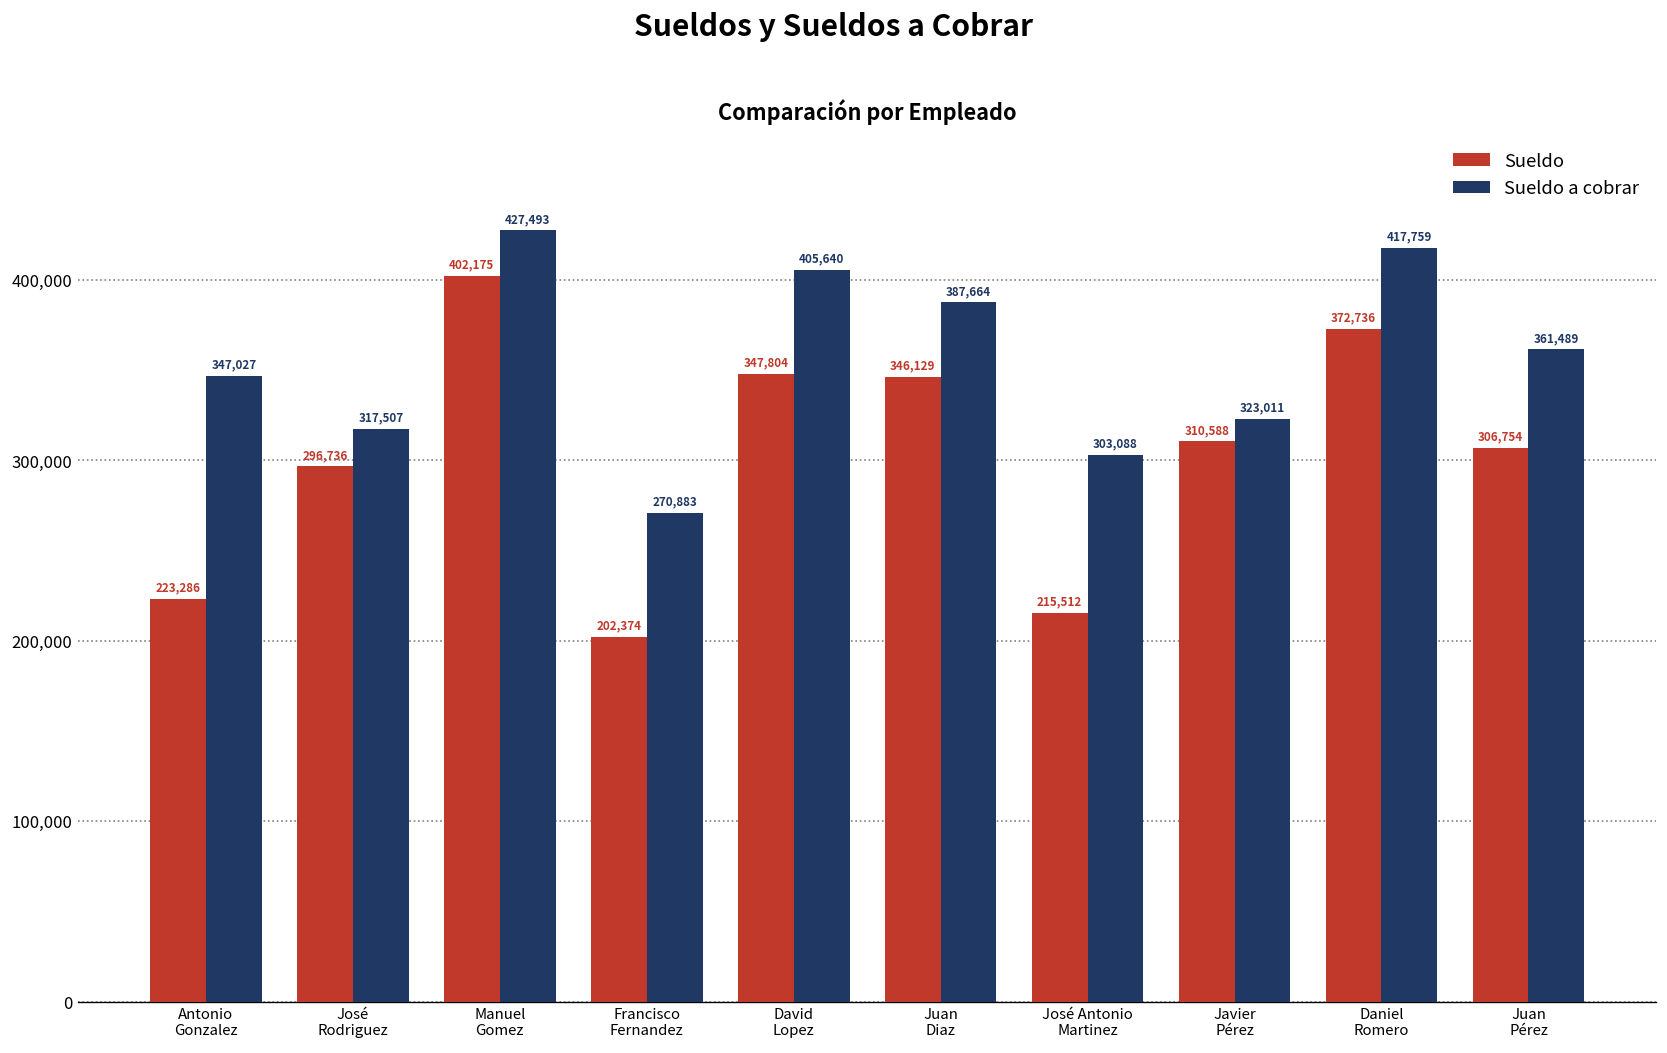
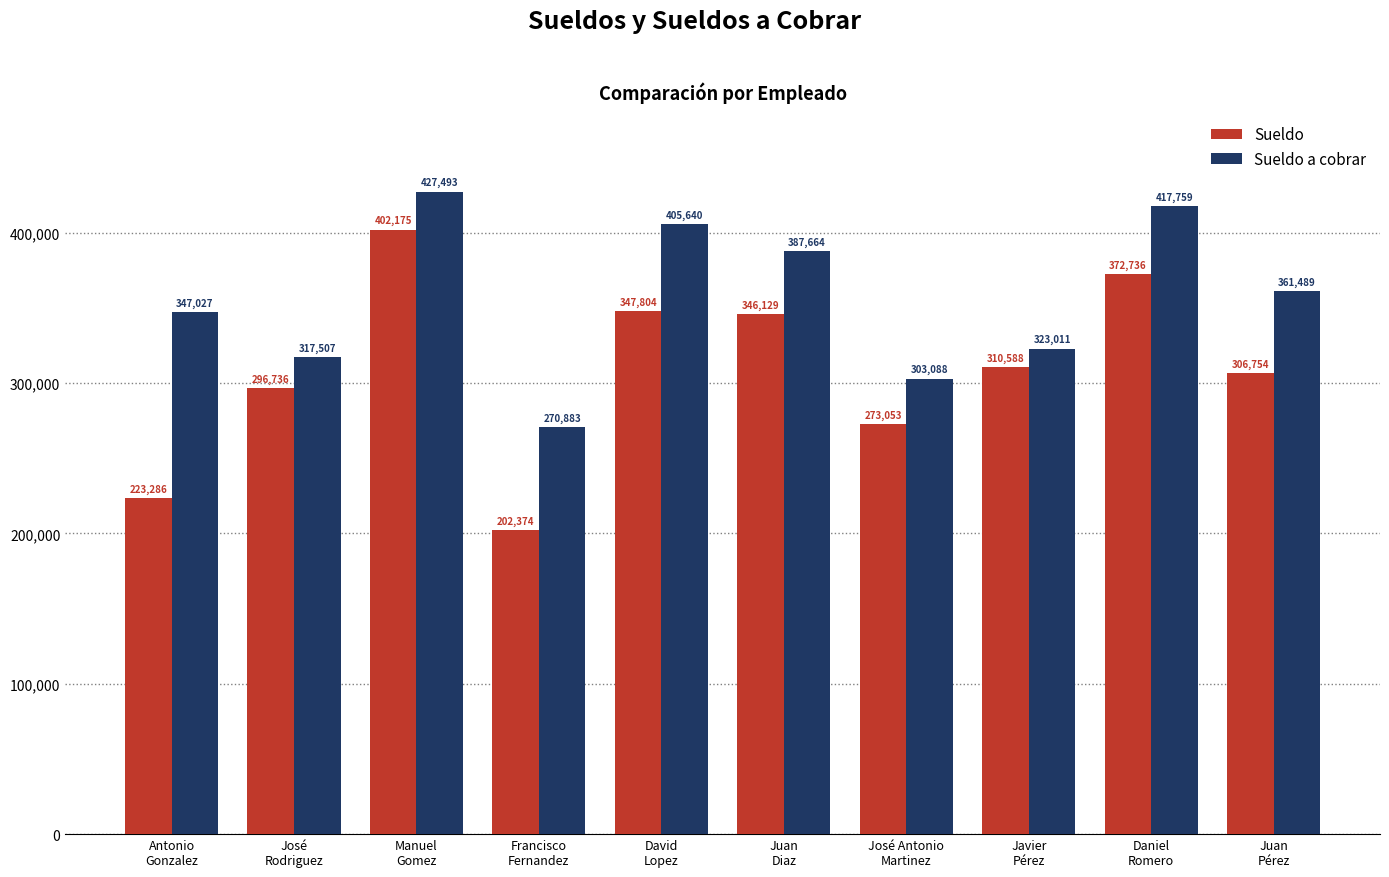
  {
    "Sueldo": {
      "Antonio Gonzalez": "223,286",
      "José Rodriguez": "296,736",
      "Manuel Gomez": "402,175",
      "Francisco Fernandez": "202,374",
      "David Lopez": "347,804",
      "Juan Diaz": "346,129",
-     "José Antonio Martinez": "215,512",
+     "José Antonio Martinez": "273,053",
      "Javier Pérez": "310,588",
      "Daniel Romero": "372,736",
      "Juan Pérez": "306,754"
    },
    "Sueldo a cobrar": {
      "Antonio Gonzalez": "347,027",
      "Manuel Gomez": "427,493",
      "David Lopez": "405,640",
      "Juan Diaz": "387,664"
    }
  }
